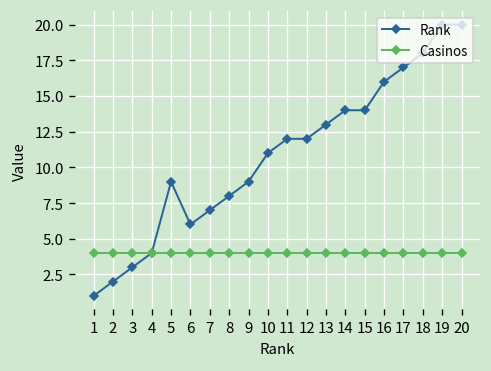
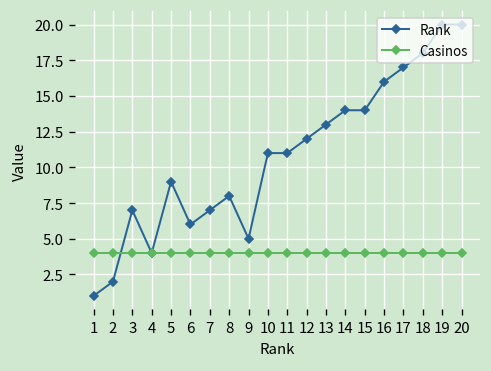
  {
    "Rank": {
      "1": 1,
      "2": 2,
-     "3": 3,
+     "3": 7,
      "5": 9,
      "6": 6,
      "7": 7,
      "8": 8,
-     "9": 9,
+     "9": 5,
      "10": 11,
-     "11": 12,
+     "11": 11,
      "12": 12,
      "13": 13,
      "14": 14,
      "15": 14,
      "16": 16,
      "17": 17
    },
    "Casinos": {
      "1": 4,
      "2": 4,
      "3": 4,
      "5": 4,
      "6": 4,
      "7": 4,
      "8": 4,
      "9": 4,
      "10": 4,
      "11": 4,
      "12": 4,
      "13": 4,
      "14": 4,
      "15": 4,
      "16": 4,
      "17": 4,
      "18": 4,
      "19": 4,
      "20": 4
    }
  }
